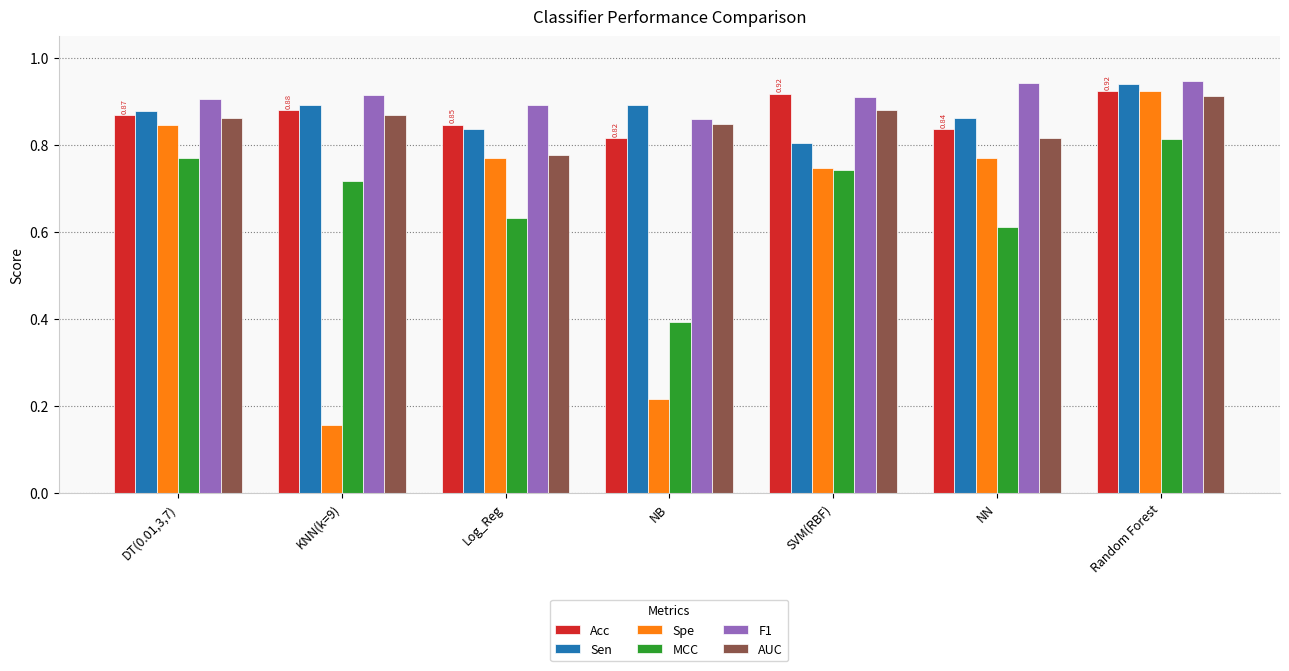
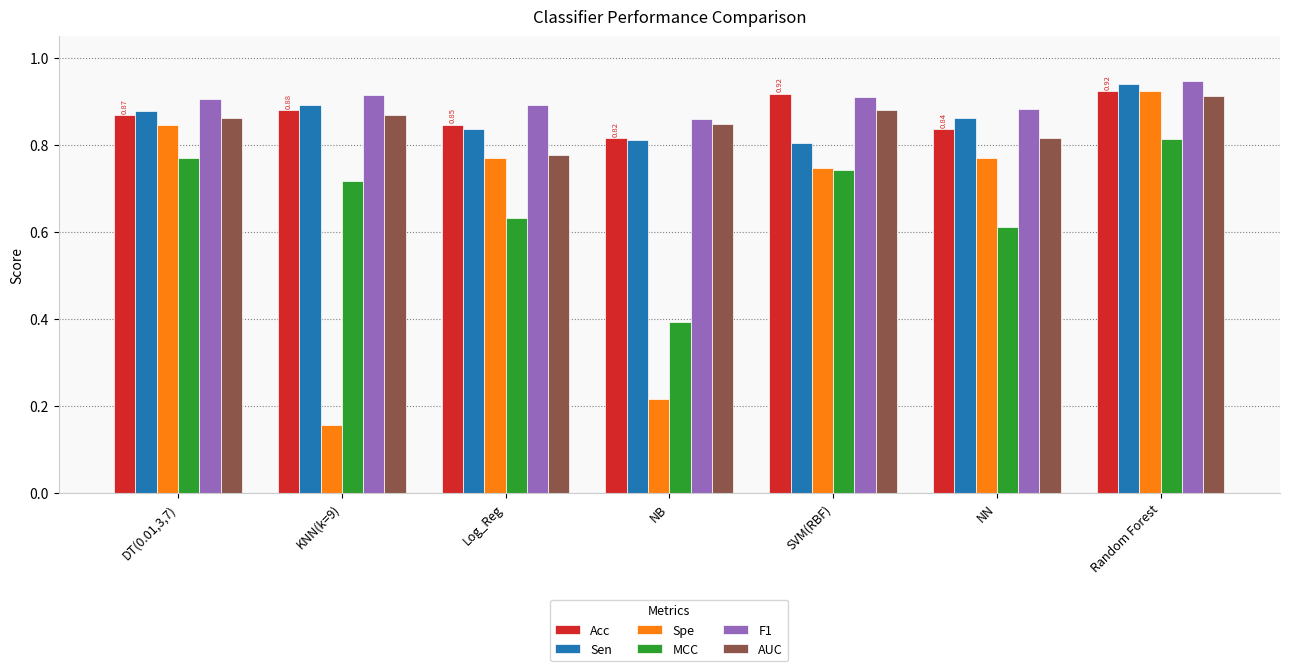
  {
    "Acc": {
      "DT(0.01,3,7)": 0.87,
      "KNN(k=9)": 0.88,
      "Log_Reg": 0.85,
      "NB": 0.82,
      "SVM(RBF)": 0.92,
      "NN": 0.84,
      "Random Forest": 0.92
    },
    "Sen": {
      "DT(0.01,3,7)": 0.88,
      "KNN(k=9)": 0.89,
      "Log_Reg": 0.84,
-     "NB": 0.89,
+     "NB": 0.81,
      "SVM(RBF)": 0.80,
      "NN": 0.86,
      "Random Forest": 0.94
    },
    "Spe": {
      "DT(0.01,3,7)": 0.85,
      "KNN(k=9)": 0.16,
      "Log_Reg": 0.77,
      "NB": 0.22,
      "SVM(RBF)": 0.75,
      "NN": 0.77,
      "Random Forest": 0.92
    },
    "MCC": {
      "DT(0.01,3,7)": 0.77,
      "KNN(k=9)": 0.72,
      "Log_Reg": 0.63,
      "NB": 0.39,
      "SVM(RBF)": 0.74,
      "NN": 0.61,
      "Random Forest": 0.81
    },
    "F1": {
      "DT(0.01,3,7)": 0.90,
      "KNN(k=9)": 0.91,
      "Log_Reg": 0.89,
      "NB": 0.86,
      "SVM(RBF)": 0.91,
-     "NN": 0.94,
+     "NN": 0.88,
      "Random Forest": 0.95
    },
    "AUC": {
      "DT(0.01,3,7)": 0.86,
      "KNN(k=9)": 0.87,
      "Log_Reg": 0.78,
      "NB": 0.85,
      "SVM(RBF)": 0.88,
      "NN": 0.82,
      "Random Forest": 0.91
    }
  }
